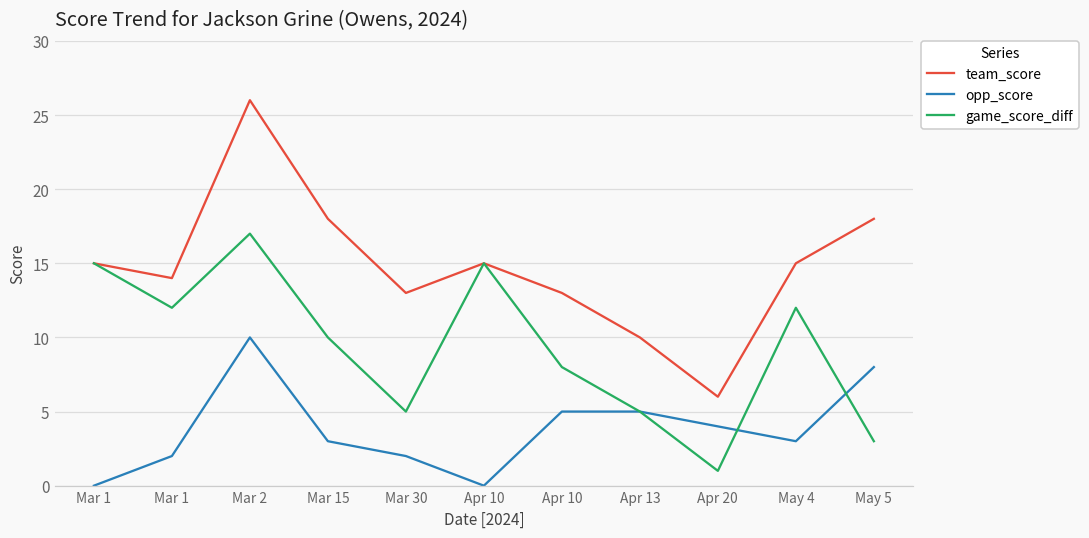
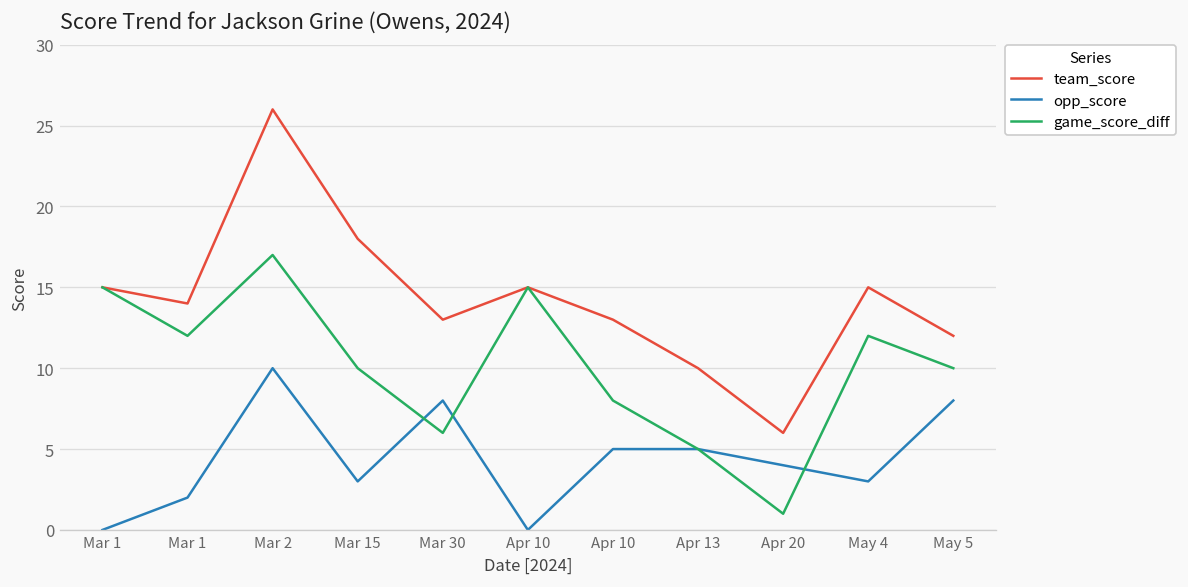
  {
    "team_score": {
      "Mar 2": 26,
      "Mar 15": 18,
      "Mar 30": 13,
      "Apr 13": 10,
      "Apr 20": 6,
      "May 4": 15,
-     "May 5": 18
+     "May 5": 12
    },
    "opp_score": {
      "Mar 2": 10,
      "Mar 15": 3,
-     "Mar 30": 2,
+     "Mar 30": 8,
      "Apr 20": 4,
      "May 4": 3,
      "May 5": 8
    },
    "game_score_diff": {
      "Mar 2": 17,
      "Mar 15": 10,
-     "Mar 30": 5,
+     "Mar 30": 6,
      "Apr 20": 1,
      "May 4": 12,
-     "May 5": 3
+     "May 5": 10
    }
  }
